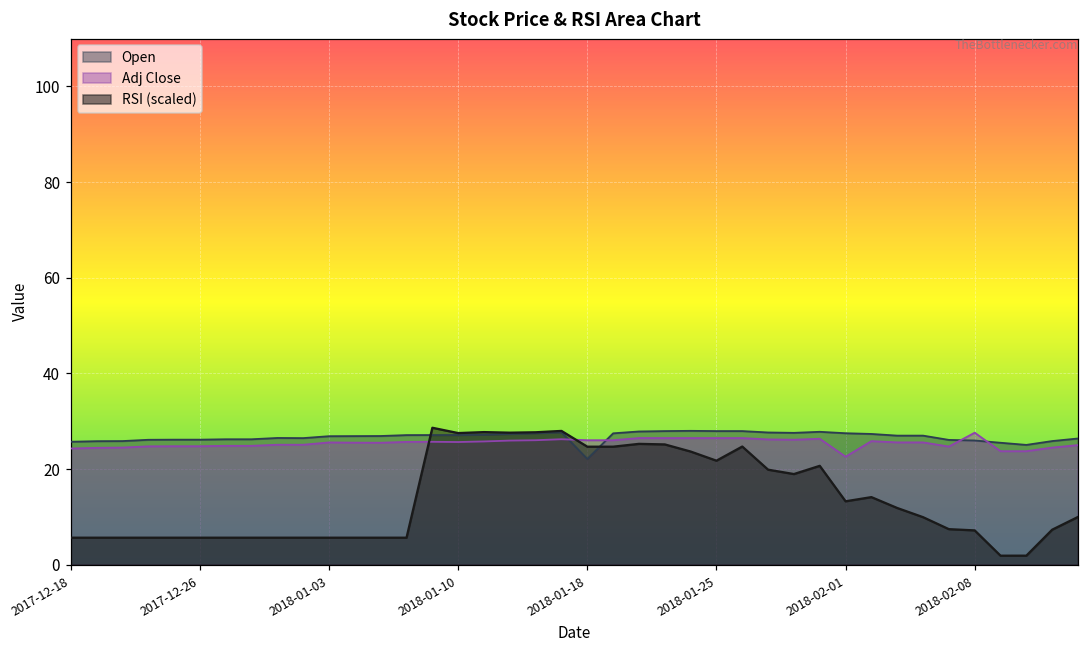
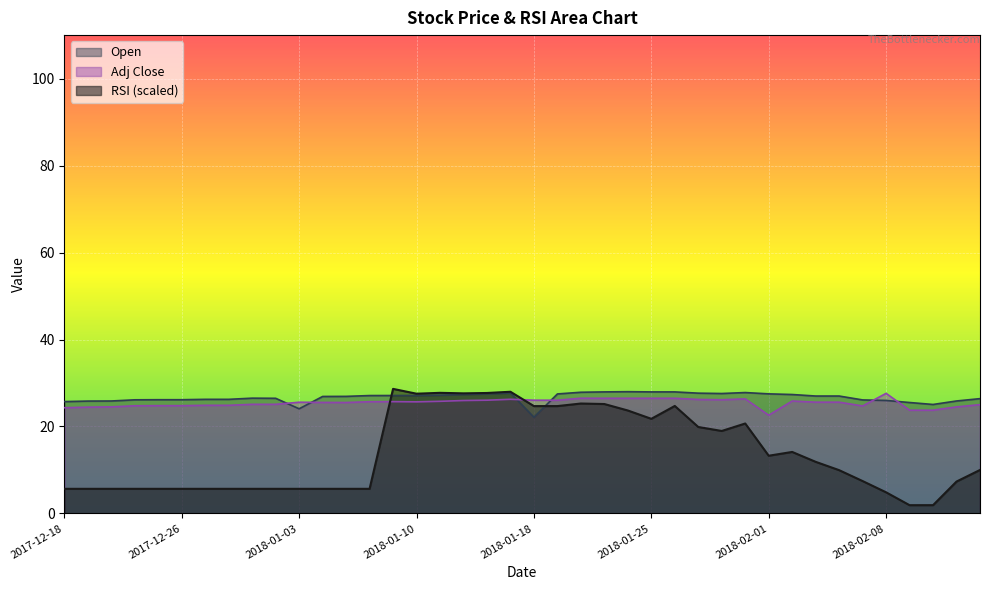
  {
    "Open": {
      "2017-12-18": 26,
      "2017-12-26": 26,
-     "2018-01-03": 27,
+     "2018-01-03": 24,
      "2018-01-18": 22,
      "2018-01-25": 28,
      "2018-02-01": 28,
      "2018-02-08": 26
    },
    "Adj Close": {
      "2017-12-18": 24,
      "2017-12-26": 25,
      "2018-01-03": 26,
      "2018-01-10": 26,
      "2018-01-18": 26,
      "2018-01-25": 26,
      "2018-02-01": 23,
      "2018-02-08": 28
    },
    "RSI (scaled)": {
      "2017-12-18": 6,
      "2017-12-26": 6,
      "2018-01-03": 6,
      "2018-01-18": 25,
      "2018-01-25": 22,
      "2018-02-01": 13,
-     "2018-02-08": 7
+     "2018-02-08": 5
    }
  }
